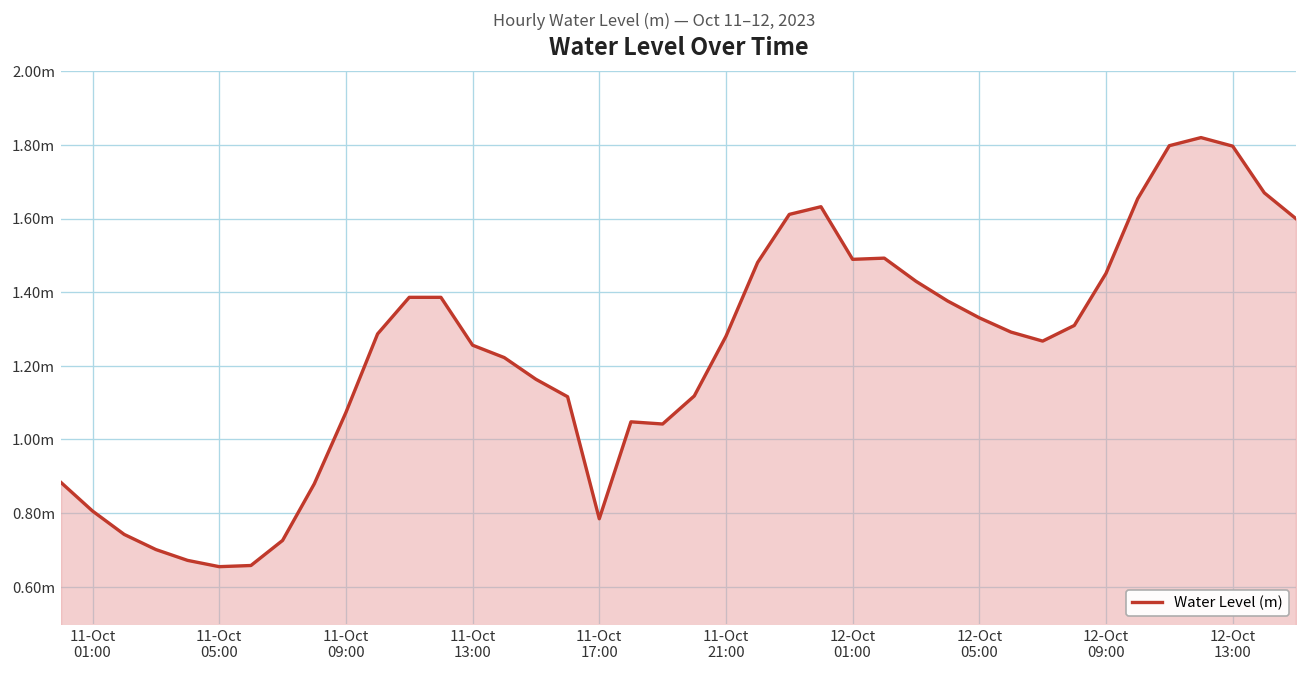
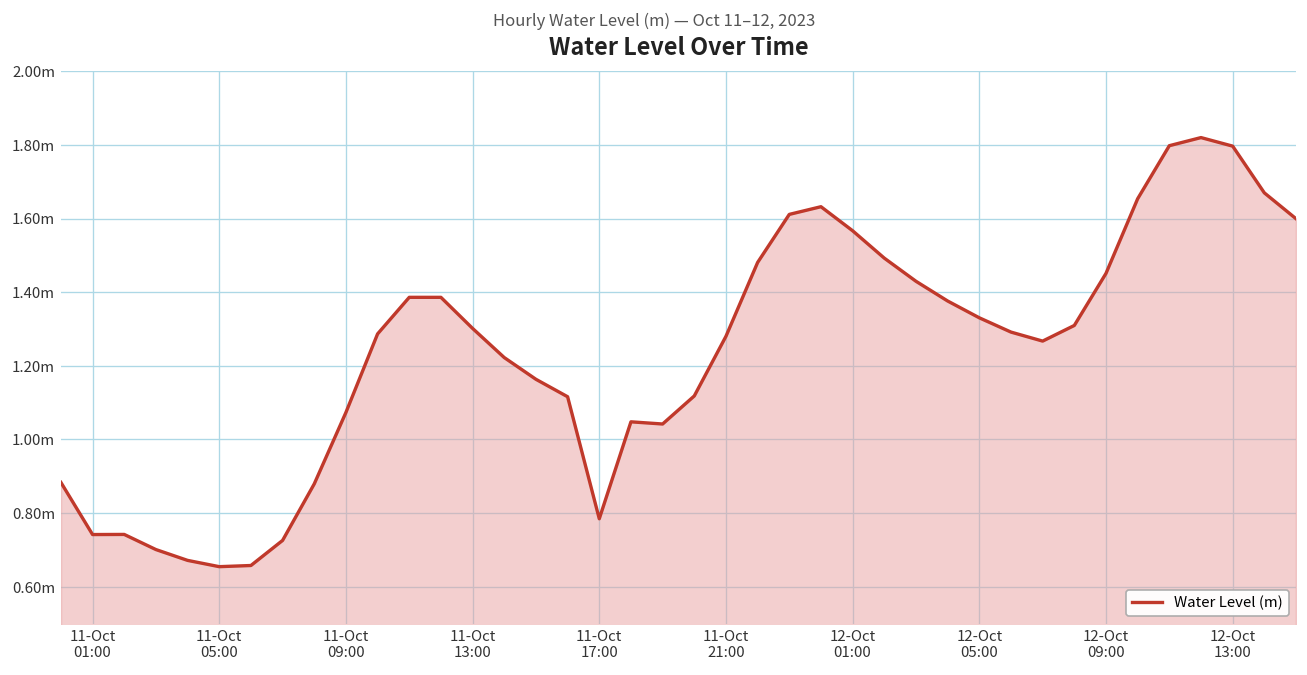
  {
-   "11-Oct 01:00": "0.81m",
+   "11-Oct 01:00": "0.74m",
    "11-Oct 05:00": "0.65m",
    "11-Oct 09:00": "1.07m",
-   "11-Oct 13:00": "1.26m",
+   "11-Oct 13:00": "1.30m",
    "11-Oct 17:00": "0.78m",
    "11-Oct 21:00": "1.28m",
-   "12-Oct 01:00": "1.49m",
+   "12-Oct 01:00": "1.57m",
    "12-Oct 05:00": "1.33m",
    "12-Oct 09:00": "1.45m",
    "12-Oct 13:00": "1.80m"
  }
